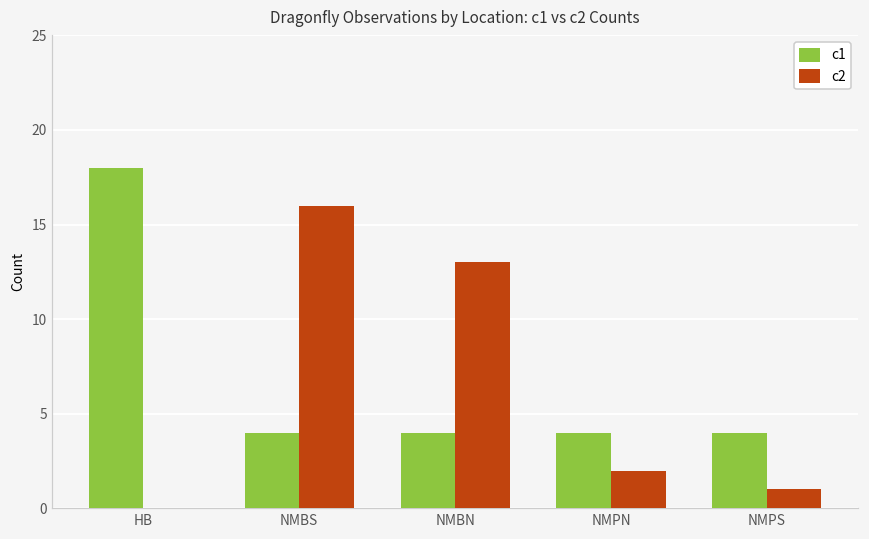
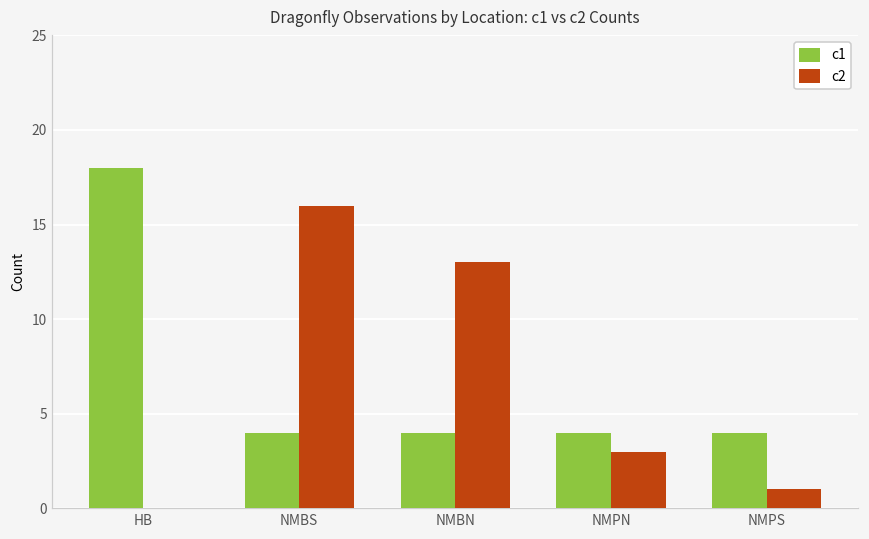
  {
    "c1": {
      "HB": 18,
      "NMBS": 4,
      "NMBN": 4,
      "NMPN": 4,
      "NMPS": 4
    },
    "c2": {
      "HB": 0,
      "NMBS": 16,
      "NMBN": 13,
-     "NMPN": 2,
+     "NMPN": 3,
      "NMPS": 1
    }
  }
